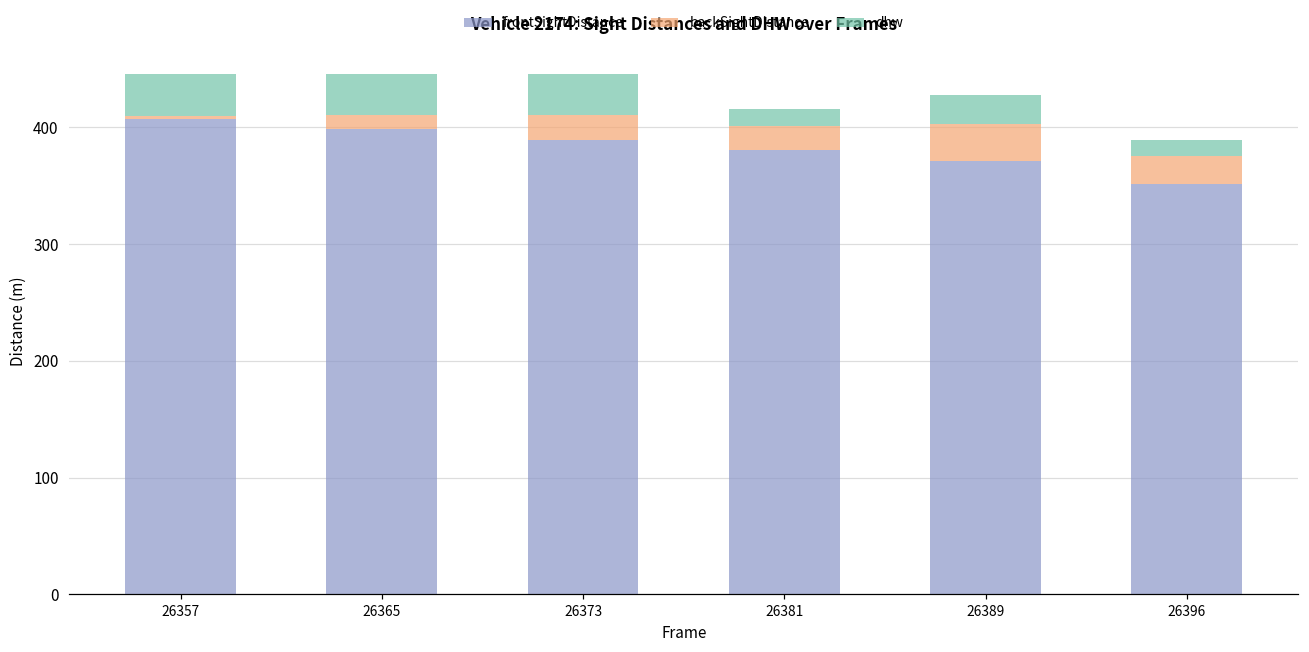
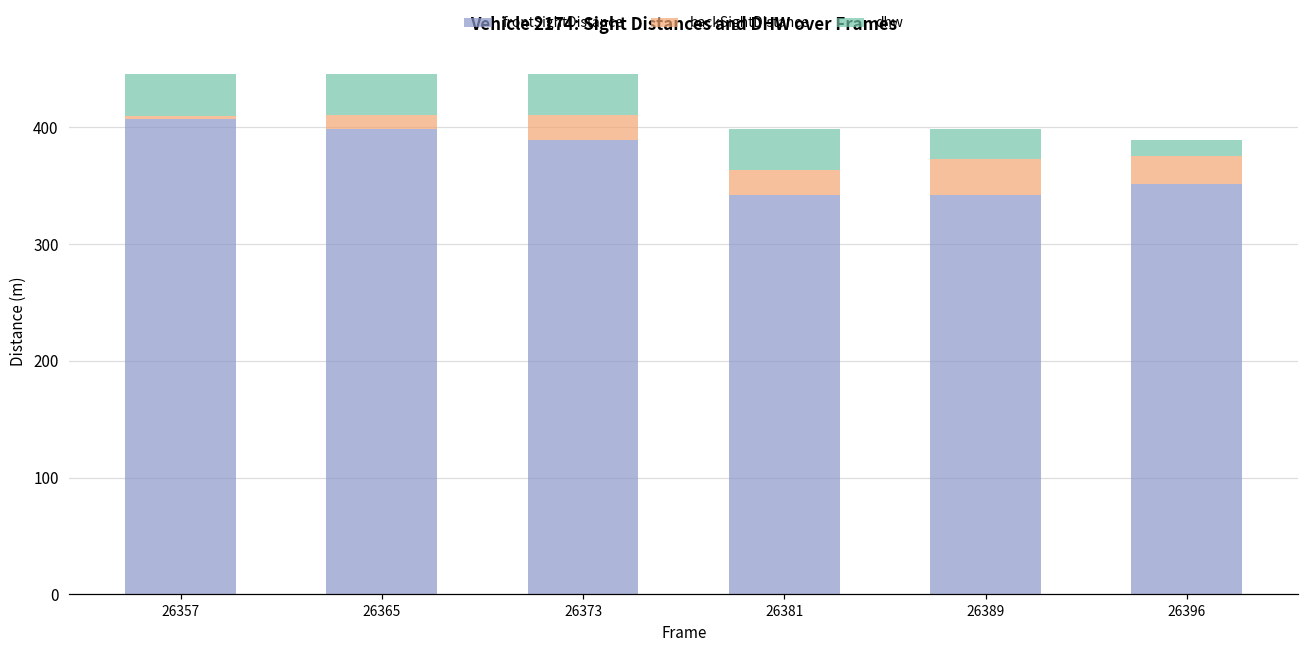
  {
    "frontSightDistance": {
      "26357": 407,
      "26365": 398,
      "26373": 389,
-     "26381": 380,
-     "26389": 371,
+     "26381": 342,
+     "26389": 342,
      "26396": 351
    },
    "backSightDistance": {
      "26357": 3,
      "26365": 12,
      "26373": 21,
      "26381": 21,
      "26389": 31,
      "26396": 24
    },
    "dhw": {
      "26357": 36,
      "26365": 36,
      "26373": 35,
-     "26381": 14,
+     "26381": 35,
      "26389": 25,
      "26396": 14
    }
  }
